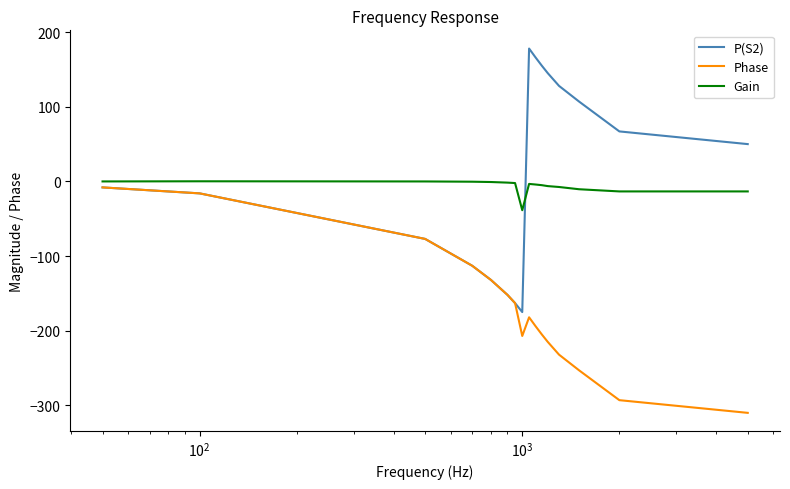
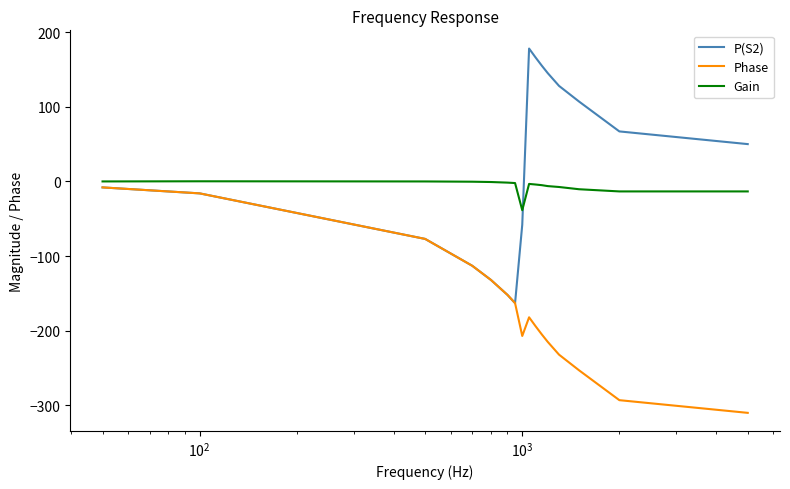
  {
    "P(S2)": {
-     "10^3": -180
+     "10^3": -60
    },
    "Phase": {
      "10^3": -210
    },
    "Gain": {
      "10^2": 0,
      "10^3": -40
    }
  }
